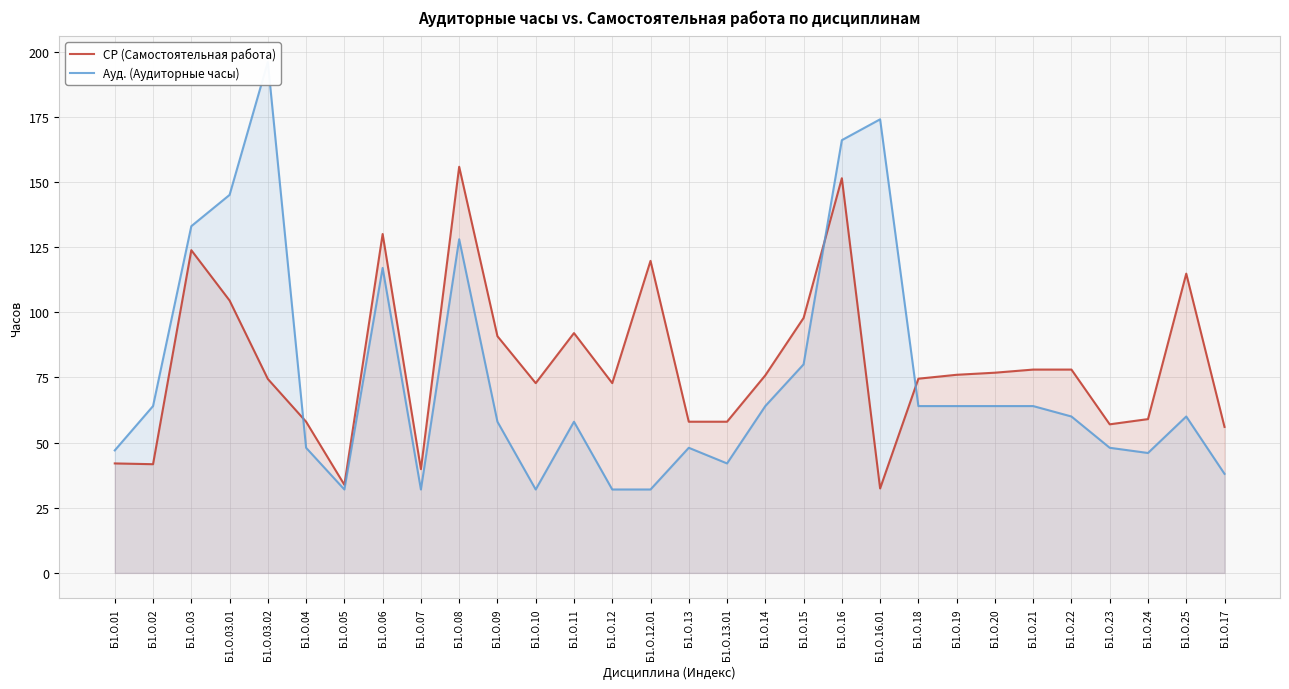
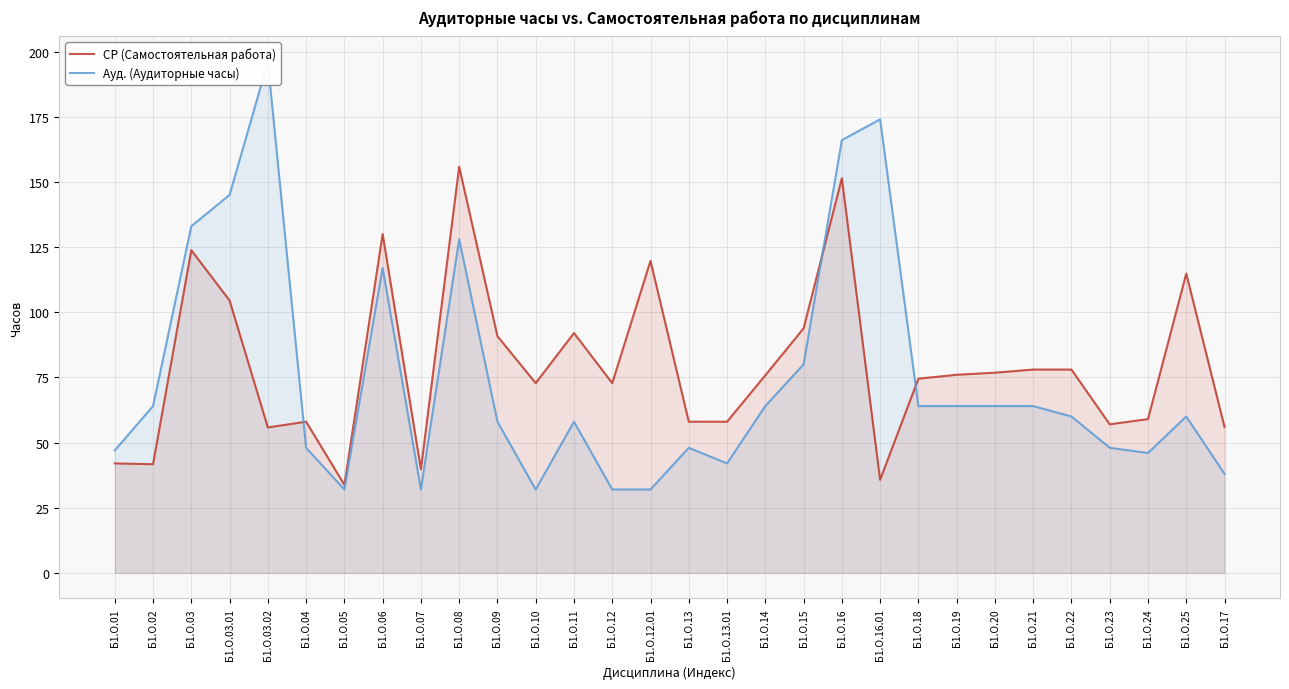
  {
    "СР (Самостоятельная работа)": {
      "Б1.О.01": 42,
      "Б1.О.02": 42,
      "Б1.О.03": 124,
      "Б1.О.03.01": 105,
-     "Б1.О.03.02": 74,
+     "Б1.О.03.02": 56,
      "Б1.О.04": 58,
      "Б1.О.05": 34,
      "Б1.О.06": 130,
      "Б1.О.07": 40,
      "Б1.О.08": 156,
      "Б1.О.09": 91,
      "Б1.О.10": 73,
      "Б1.О.11": 92,
      "Б1.О.12": 73,
      "Б1.О.12.01": 120,
      "Б1.О.13": 58,
      "Б1.О.13.01": 58,
      "Б1.О.14": 76,
-     "Б1.О.15": 98,
+     "Б1.О.15": 94,
      "Б1.О.16": 151,
-     "Б1.О.16.01": 32,
+     "Б1.О.16.01": 36,
      "Б1.О.18": 75,
      "Б1.О.19": 76,
      "Б1.О.20": 77,
      "Б1.О.21": 78,
      "Б1.О.22": 78,
      "Б1.О.23": 57,
      "Б1.О.24": 59,
      "Б1.О.25": 115,
      "Б1.О.17": 56
    },
    "Ауд. (Аудиторные часы)": {
      "Б1.О.01": 47,
      "Б1.О.02": 64,
      "Б1.О.03": 133,
      "Б1.О.03.01": 145,
      "Б1.О.04": 48,
      "Б1.О.05": 32,
      "Б1.О.06": 117,
      "Б1.О.07": 32,
      "Б1.О.08": 128,
      "Б1.О.09": 58,
      "Б1.О.10": 32,
      "Б1.О.11": 58,
      "Б1.О.12": 32,
      "Б1.О.12.01": 32,
      "Б1.О.13": 48,
      "Б1.О.13.01": 42,
      "Б1.О.14": 64,
      "Б1.О.15": 80,
      "Б1.О.16": 166,
      "Б1.О.16.01": 174,
      "Б1.О.18": 64,
      "Б1.О.19": 64,
      "Б1.О.20": 64,
      "Б1.О.21": 64,
      "Б1.О.22": 60,
      "Б1.О.23": 48,
      "Б1.О.24": 46,
      "Б1.О.25": 60,
      "Б1.О.17": 38
    }
  }
